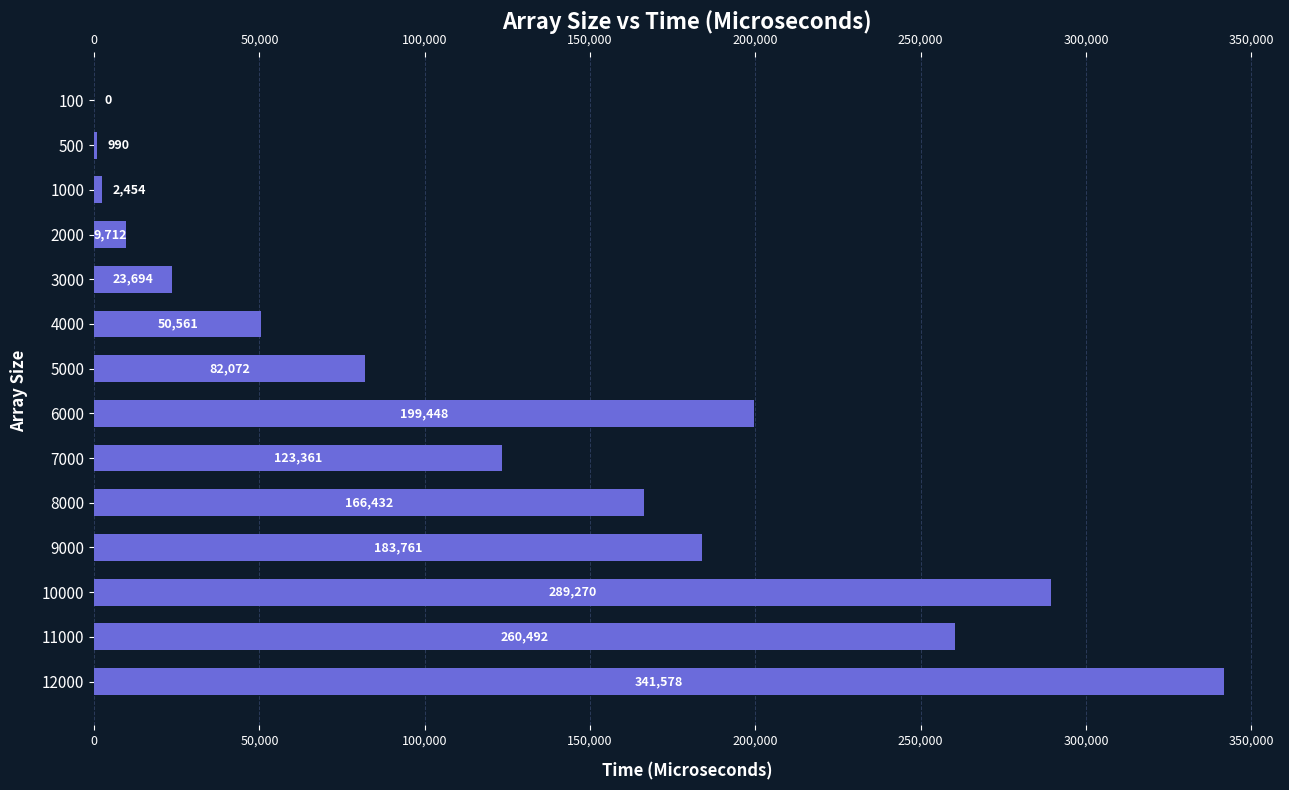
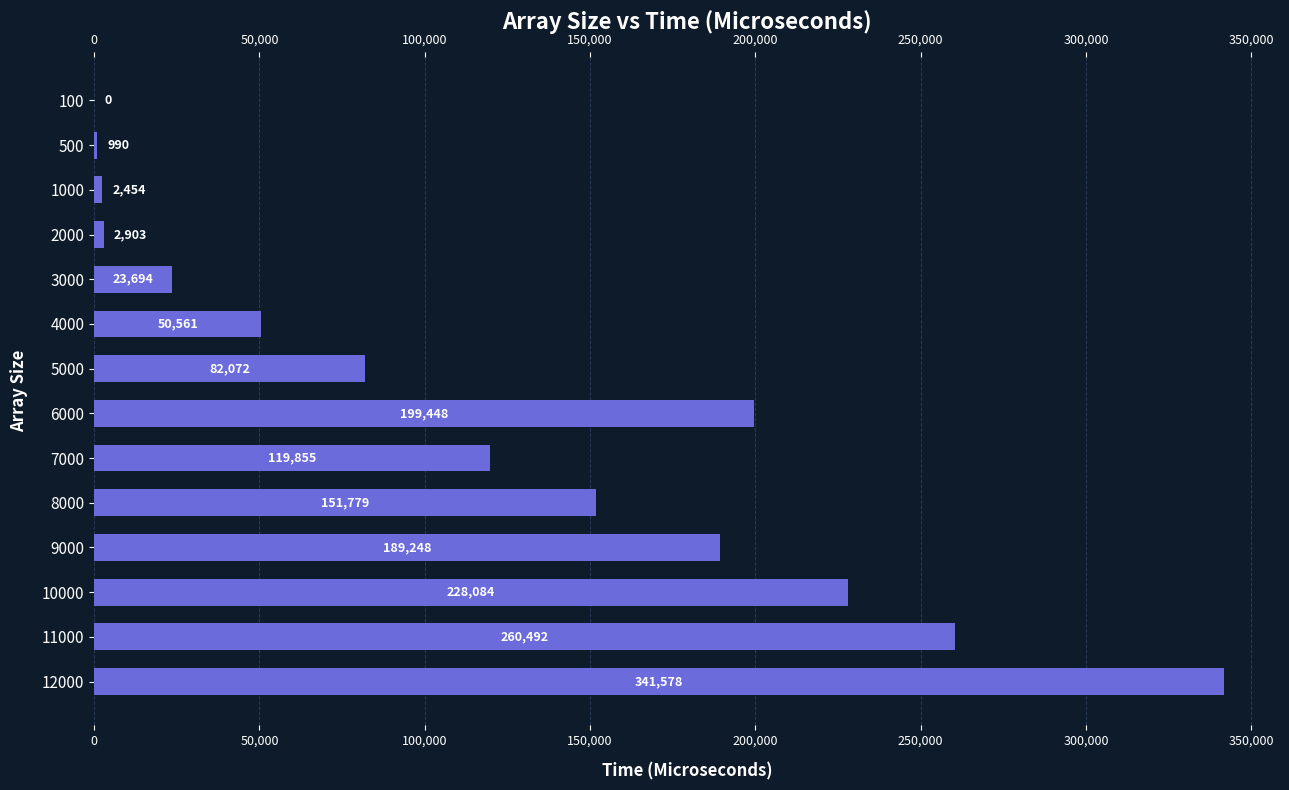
  {
    "100": "0",
    "500": "990",
    "1000": "2,454",
-   "2000": "9,712",
+   "2000": "2,903",
    "3000": "23,694",
    "4000": "50,561",
    "5000": "82,072",
    "6000": "199,448",
-   "7000": "123,361",
-   "8000": "166,432",
-   "9000": "183,761",
-   "10000": "289,270",
+   "7000": "119,855",
+   "8000": "151,779",
+   "9000": "189,248",
+   "10000": "228,084",
    "11000": "260,492",
    "12000": "341,578"
  }
